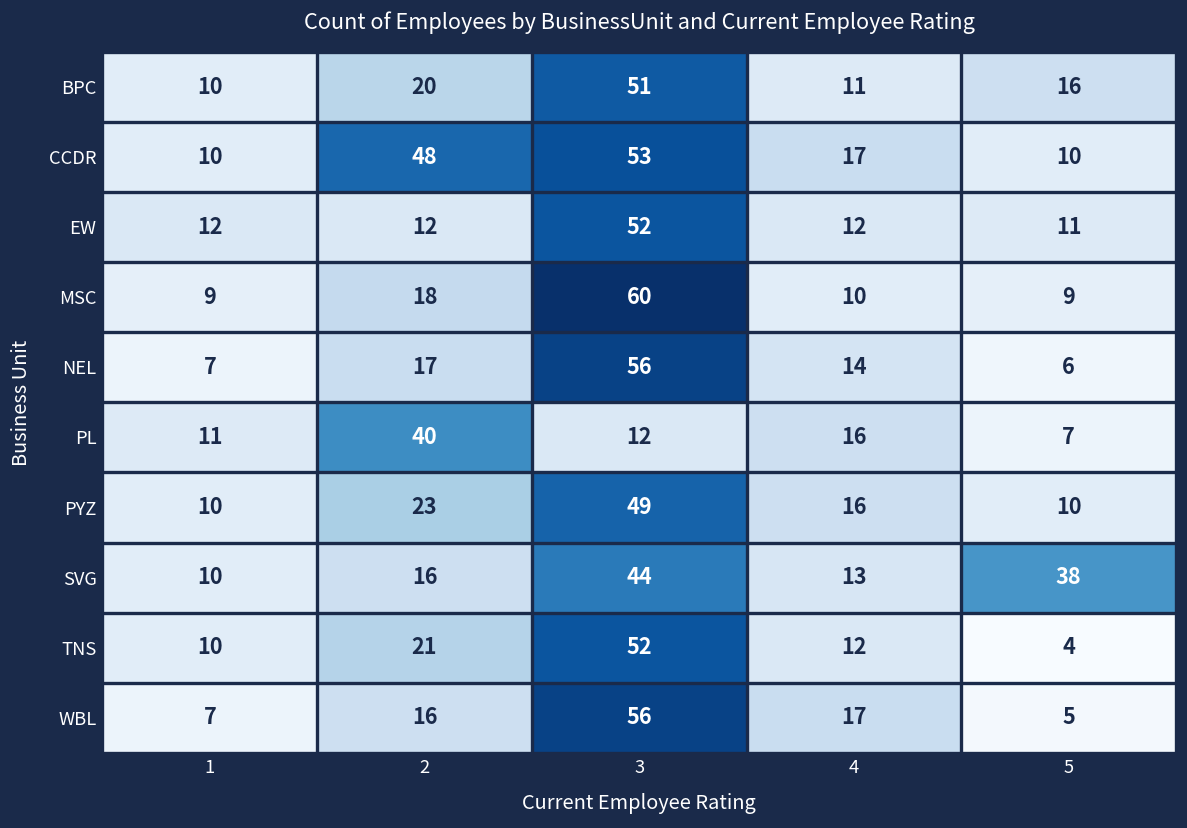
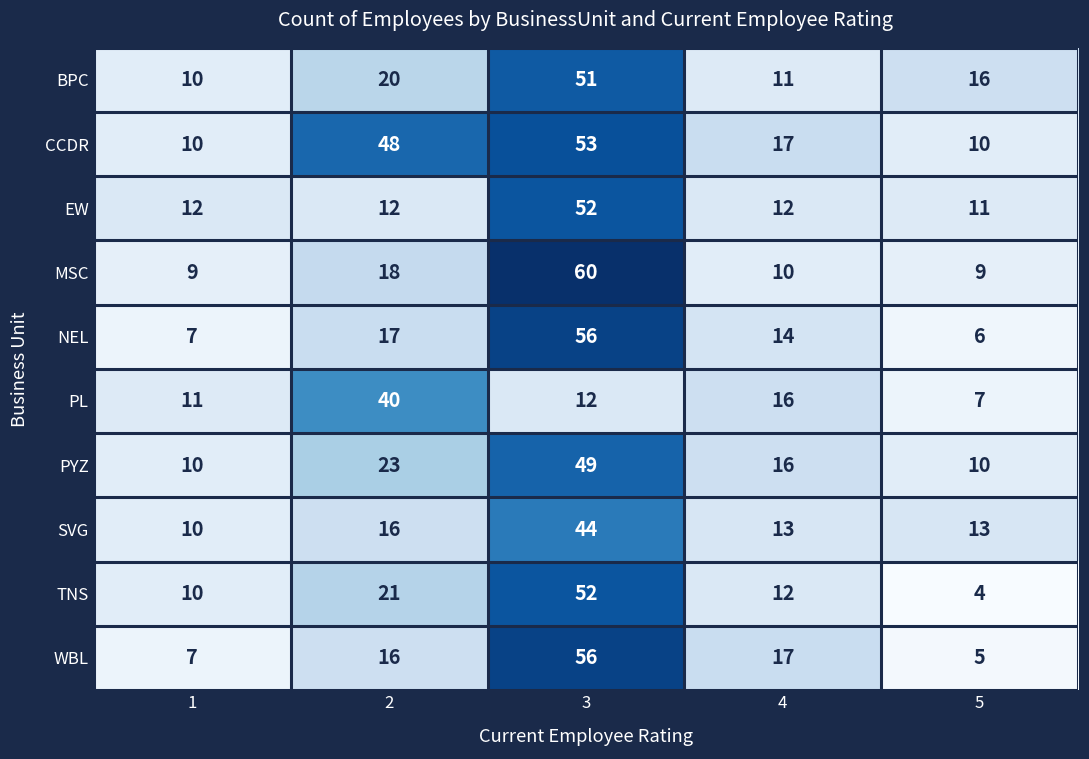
  {
    "BPC": {
      "1": 10,
      "2": 20,
      "3": 51,
      "4": 11,
      "5": 16
    },
    "CCDR": {
      "1": 10,
      "2": 48,
      "3": 53,
      "4": 17,
      "5": 10
    },
    "EW": {
      "1": 12,
      "2": 12,
      "3": 52,
      "4": 12,
      "5": 11
    },
    "MSC": {
      "1": 9,
      "2": 18,
      "3": 60,
      "4": 10,
      "5": 9
    },
    "NEL": {
      "1": 7,
      "2": 17,
      "3": 56,
      "4": 14,
      "5": 6
    },
    "PL": {
      "1": 11,
      "2": 40,
      "3": 12,
      "4": 16,
      "5": 7
    },
    "PYZ": {
      "1": 10,
      "2": 23,
      "3": 49,
      "4": 16,
      "5": 10
    },
    "SVG": {
      "1": 10,
      "2": 16,
      "3": 44,
      "4": 13,
-     "5": 38
+     "5": 13
    },
    "TNS": {
      "1": 10,
      "2": 21,
      "3": 52,
      "4": 12,
      "5": 4
    },
    "WBL": {
      "1": 7,
      "2": 16,
      "3": 56,
      "4": 17,
      "5": 5
    }
  }
